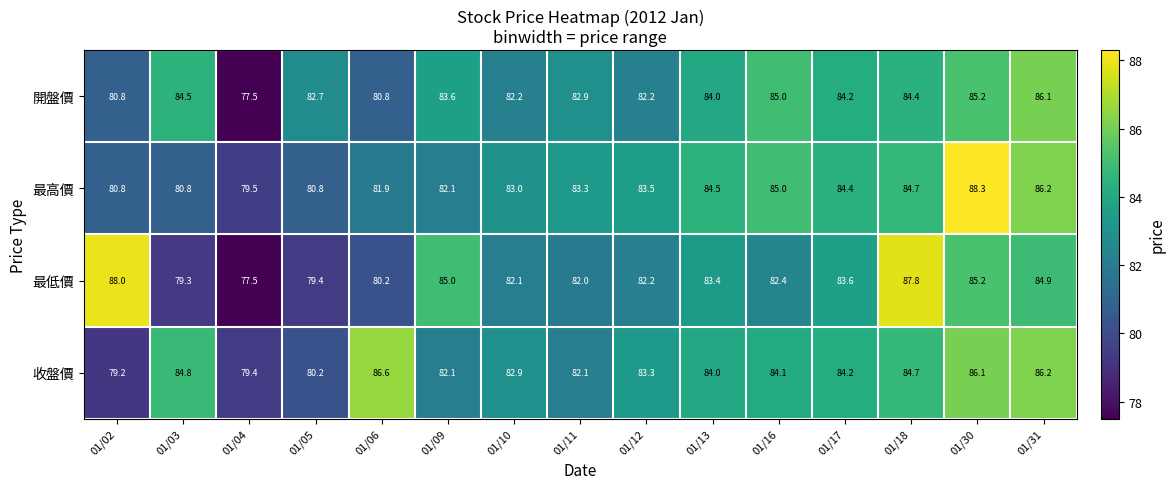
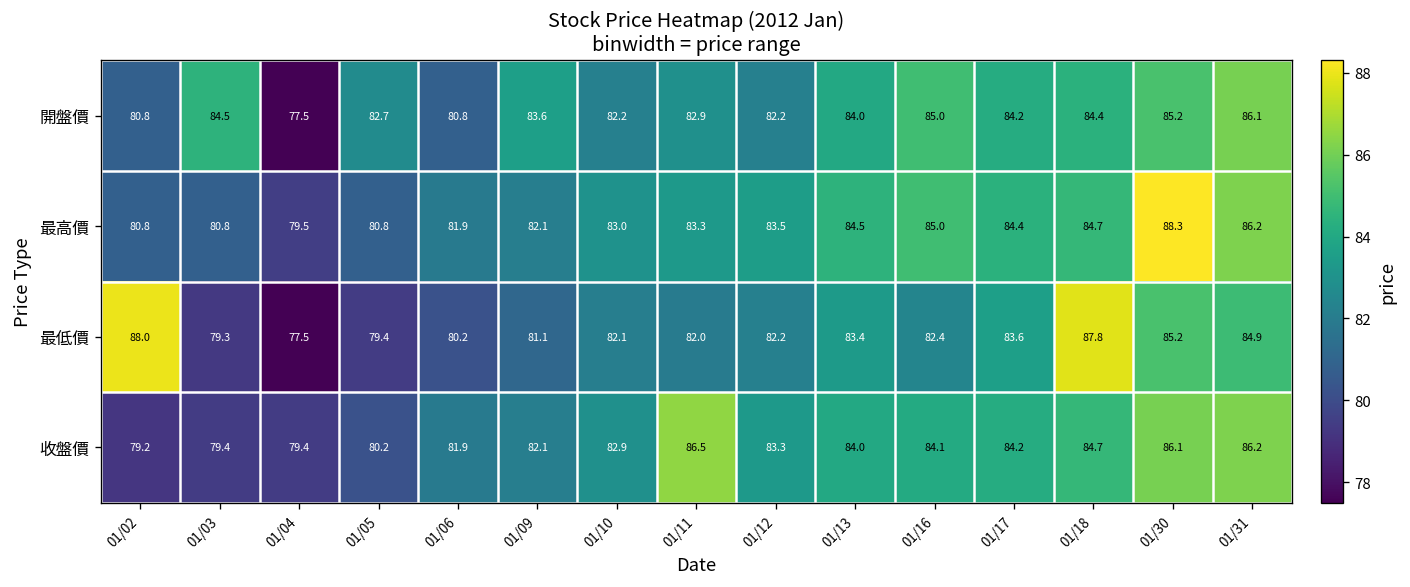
  {
    "開盤價": {
      "01/02": 80.8,
      "01/03": 84.5,
      "01/04": 77.5,
      "01/05": 82.7,
      "01/06": 80.8,
      "01/09": 83.6,
      "01/10": 82.2,
      "01/11": 82.9,
      "01/12": 82.2,
      "01/13": 84.0,
      "01/16": 85.0,
      "01/17": 84.2,
      "01/18": 84.4,
      "01/30": 85.2,
      "01/31": 86.1
    },
    "最高價": {
      "01/02": 80.8,
      "01/03": 80.8,
      "01/04": 79.5,
      "01/05": 80.8,
      "01/06": 81.9,
      "01/09": 82.1,
      "01/10": 83.0,
      "01/11": 83.3,
      "01/12": 83.5,
      "01/13": 84.5,
      "01/16": 85.0,
      "01/17": 84.4,
      "01/18": 84.7,
      "01/30": 88.3,
      "01/31": 86.2
    },
    "最低價": {
      "01/02": 88.0,
      "01/03": 79.3,
      "01/04": 77.5,
      "01/05": 79.4,
      "01/06": 80.2,
-     "01/09": 85.0,
+     "01/09": 81.1,
      "01/10": 82.1,
      "01/11": 82.0,
      "01/12": 82.2,
      "01/13": 83.4,
      "01/16": 82.4,
      "01/17": 83.6,
      "01/18": 87.8,
      "01/30": 85.2,
      "01/31": 84.9
    },
    "收盤價": {
      "01/02": 79.2,
-     "01/03": 84.8,
+     "01/03": 79.4,
      "01/04": 79.4,
      "01/05": 80.2,
-     "01/06": 86.6,
+     "01/06": 81.9,
      "01/09": 82.1,
      "01/10": 82.9,
-     "01/11": 82.1,
+     "01/11": 86.5,
      "01/12": 83.3,
      "01/13": 84.0,
      "01/16": 84.1,
      "01/17": 84.2,
      "01/18": 84.7,
      "01/30": 86.1,
      "01/31": 86.2
    }
  }
